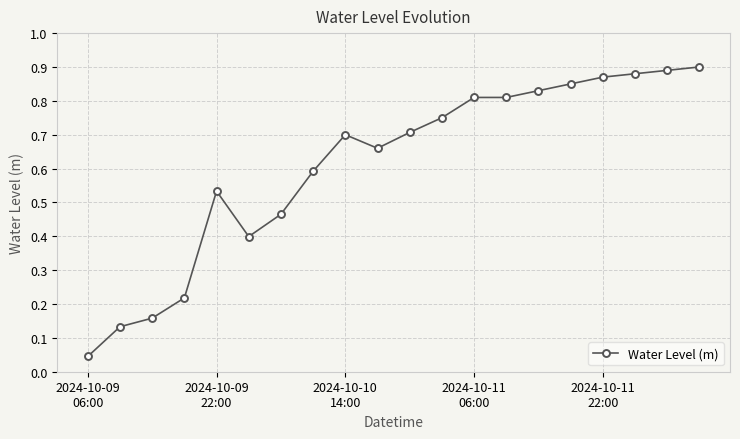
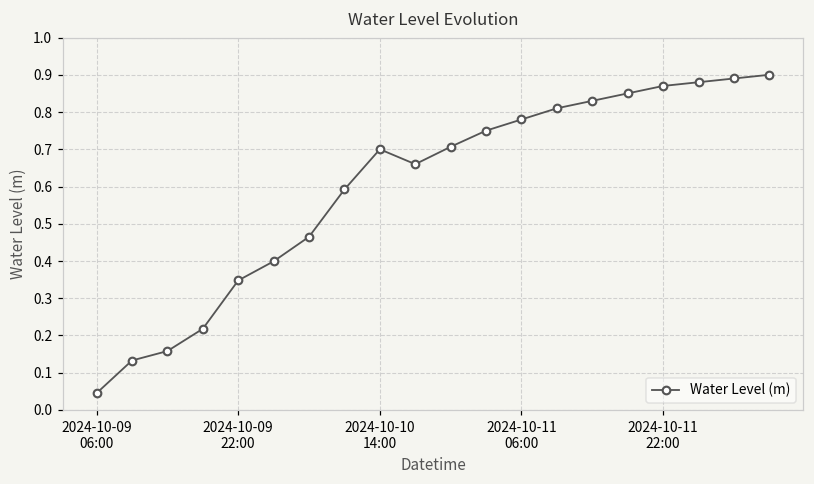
  {
    "2024-10-09 06:00": 0.05,
-   "2024-10-09 22:00": 0.53,
+   "2024-10-09 22:00": 0.35,
    "2024-10-10 14:00": 0.70,
-   "2024-10-11 06:00": 0.81,
+   "2024-10-11 06:00": 0.78,
    "2024-10-11 22:00": 0.87
  }
